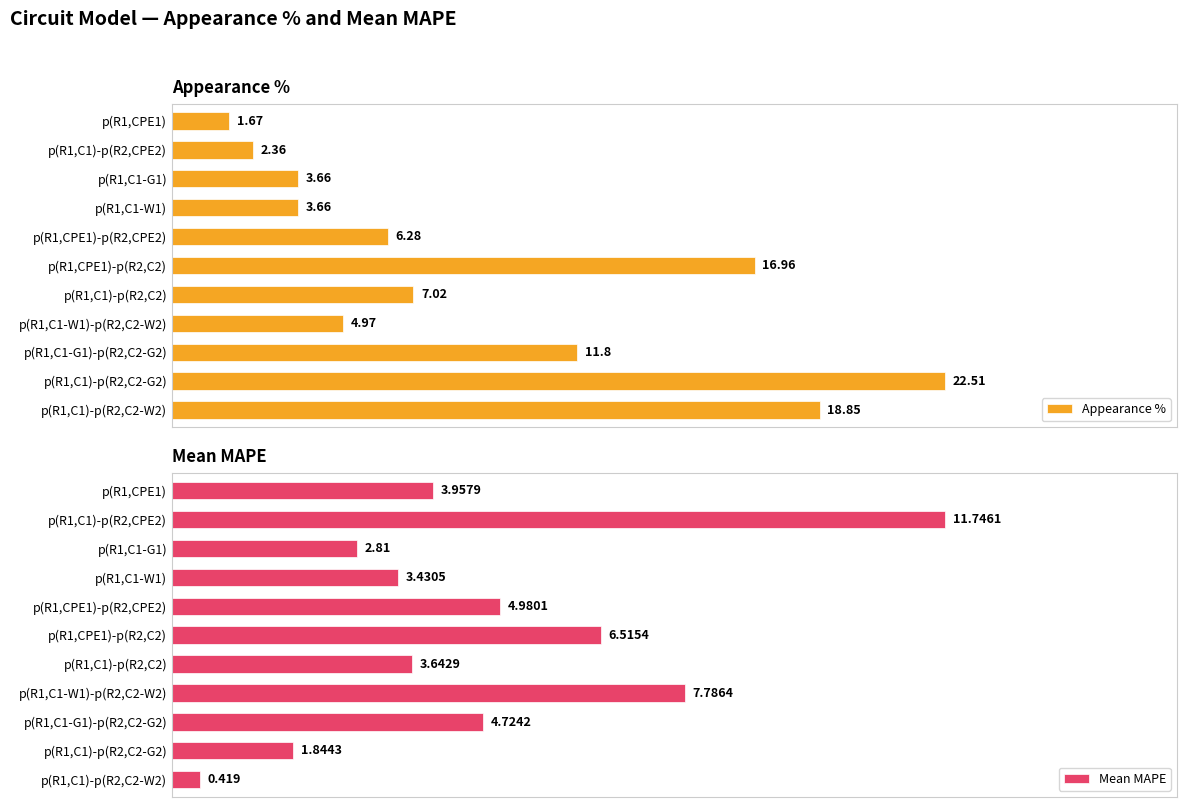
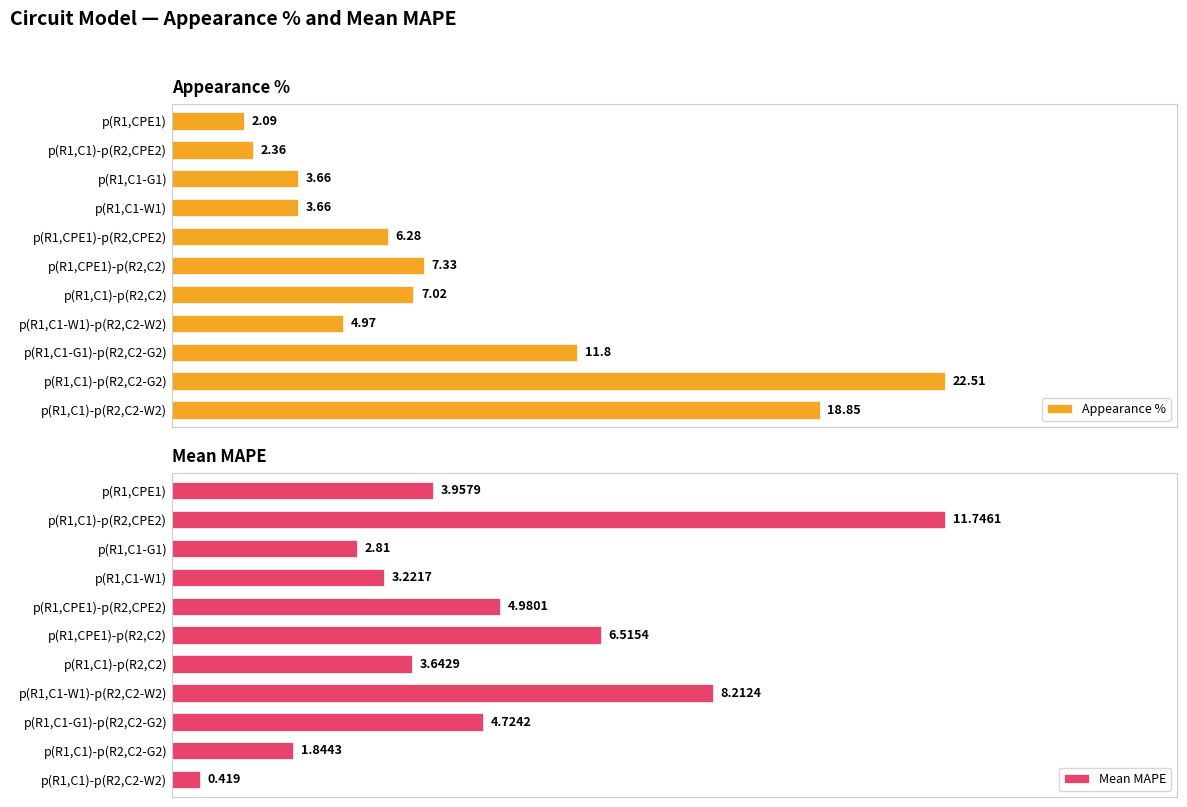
  {
    "Appearance %": {
-     "p(R1,CPE1)": 1.67,
+     "p(R1,CPE1)": 2.09,
      "p(R1,C1)-p(R2,CPE2)": 2.36,
      "p(R1,C1-G1)": 3.66,
      "p(R1,C1-W1)": 3.66,
      "p(R1,CPE1)-p(R2,CPE2)": 6.28,
-     "p(R1,CPE1)-p(R2,C2)": 16.96,
+     "p(R1,CPE1)-p(R2,C2)": 7.33,
      "p(R1,C1)-p(R2,C2)": 7.02,
      "p(R1,C1-W1)-p(R2,C2-W2)": 4.97,
      "p(R1,C1-G1)-p(R2,C2-G2)": 11.8,
      "p(R1,C1)-p(R2,C2-G2)": 22.51,
      "p(R1,C1)-p(R2,C2-W2)": 18.85
    },
    "Mean MAPE": {
      "p(R1,CPE1)": 3.9579,
      "p(R1,C1)-p(R2,CPE2)": 11.7461,
      "p(R1,C1-G1)": 2.81,
-     "p(R1,C1-W1)": 3.4305,
+     "p(R1,C1-W1)": 3.2217,
      "p(R1,CPE1)-p(R2,CPE2)": 4.9801,
      "p(R1,CPE1)-p(R2,C2)": 6.5154,
      "p(R1,C1)-p(R2,C2)": 3.6429,
-     "p(R1,C1-W1)-p(R2,C2-W2)": 7.7864,
+     "p(R1,C1-W1)-p(R2,C2-W2)": 8.2124,
      "p(R1,C1-G1)-p(R2,C2-G2)": 4.7242,
      "p(R1,C1)-p(R2,C2-G2)": 1.8443,
      "p(R1,C1)-p(R2,C2-W2)": 0.419
    }
  }
